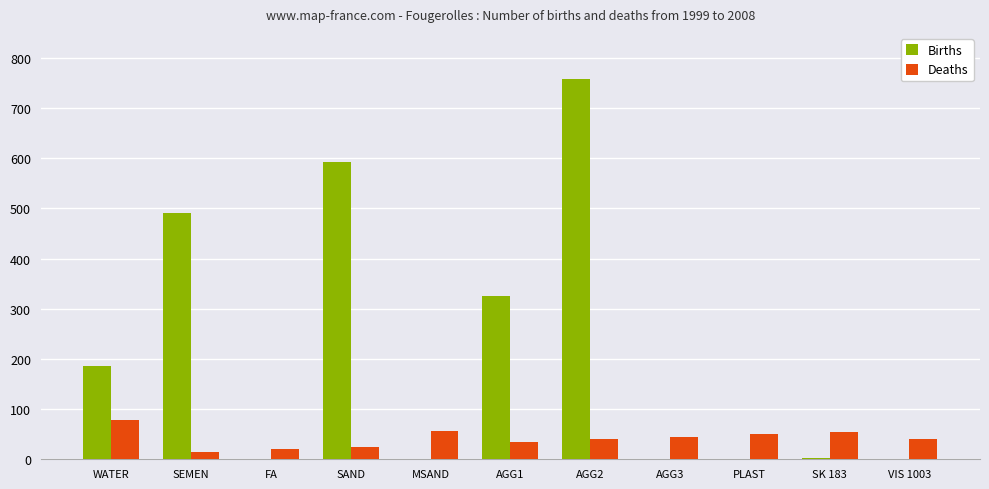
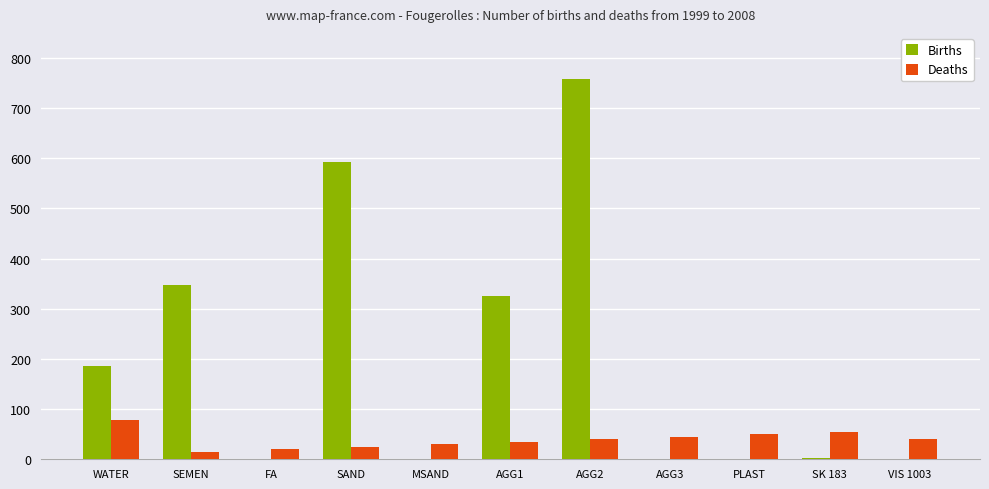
  {
    "Births": {
      "WATER": 190,
-     "SEMEN": 490,
+     "SEMEN": 350,
      "FA": 0,
      "SAND": 590,
      "MSAND": 0,
      "AGG1": 330,
      "AGG2": 760,
      "AGG3": 0,
      "VIS 1003": 0
    },
    "Deaths": {
      "WATER": 80,
      "SEMEN": 20,
      "FA": 20,
      "SAND": 30,
-     "MSAND": 60,
+     "MSAND": 30,
      "AGG1": 40,
      "AGG2": 40,
      "AGG3": 50,
      "PLAST": 50,
      "SK 183": 60,
      "VIS 1003": 40
    }
  }
